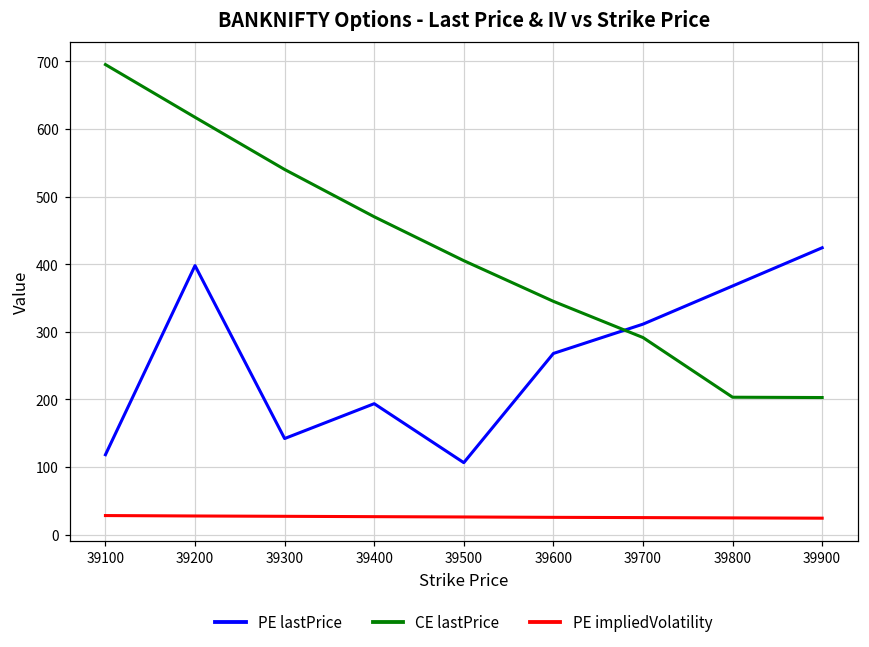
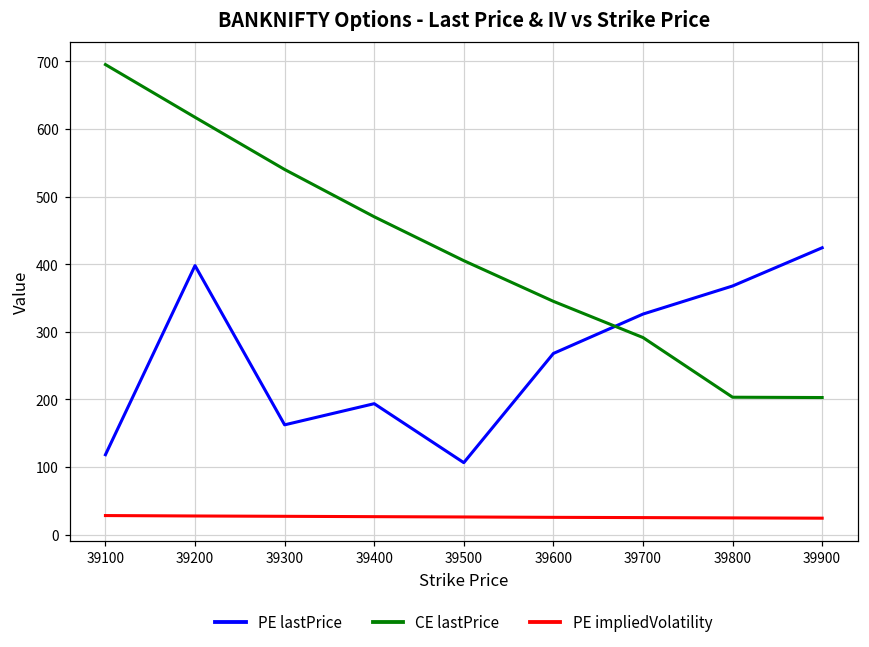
  {
    "PE lastPrice": {
      "39100": 120,
      "39200": 400,
-     "39300": 140,
+     "39300": 160,
      "39400": 190,
      "39500": 110,
      "39600": 270,
-     "39700": 310,
+     "39700": 330,
      "39800": 370,
      "39900": 420
    },
    "CE lastPrice": {
      "39100": 700,
      "39200": 620,
      "39300": 540,
      "39400": 470,
      "39500": 410,
      "39600": 340,
      "39700": 290,
      "39800": 200,
      "39900": 200
    },
    "PE impliedVolatility": {
      "39100": 30,
      "39200": 30,
      "39300": 30,
      "39400": 30,
      "39500": 30,
      "39600": 30,
      "39700": 30,
      "39800": 20,
      "39900": 20
    }
  }
